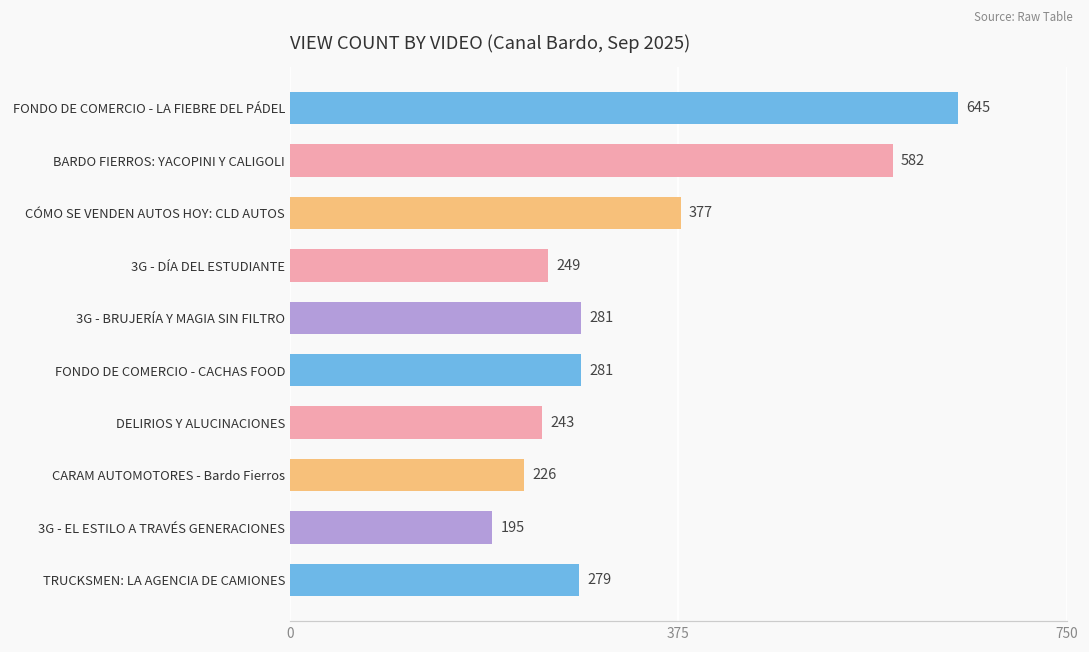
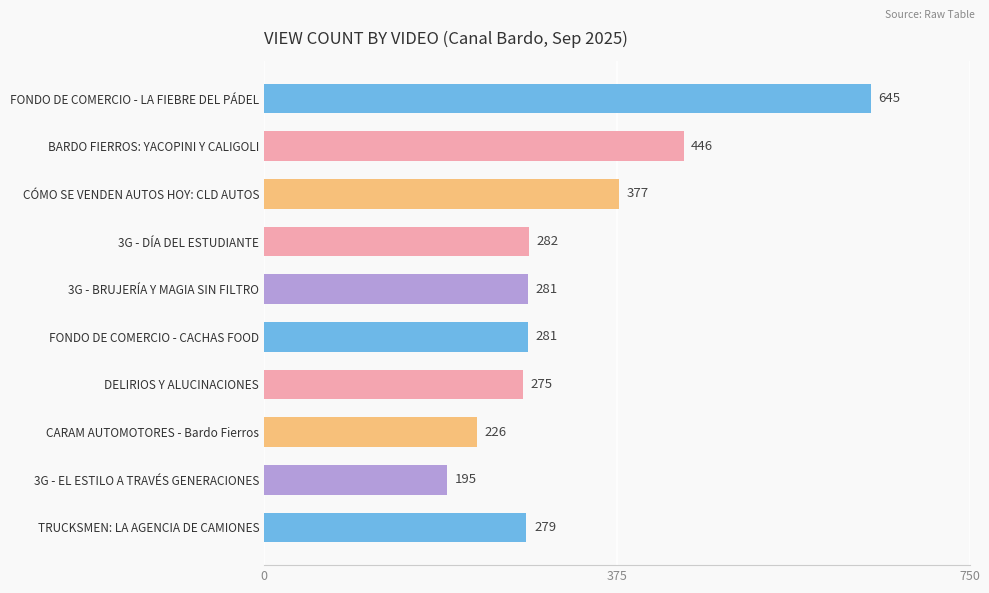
  {
    "FONDO DE COMERCIO - LA FIEBRE DEL PÁDEL": 645,
-   "BARDO FIERROS: YACOPINI Y CALIGOLI": 582,
+   "BARDO FIERROS: YACOPINI Y CALIGOLI": 446,
    "CÓMO SE VENDEN AUTOS HOY: CLD AUTOS": 377,
-   "3G - DÍA DEL ESTUDIANTE": 249,
+   "3G - DÍA DEL ESTUDIANTE": 282,
    "3G - BRUJERÍA Y MAGIA SIN FILTRO": 281,
    "FONDO DE COMERCIO - CACHAS FOOD": 281,
-   "DELIRIOS Y ALUCINACIONES": 243,
+   "DELIRIOS Y ALUCINACIONES": 275,
    "CARAM AUTOMOTORES - Bardo Fierros": 226,
    "3G - EL ESTILO A TRAVÉS GENERACIONES": 195,
    "TRUCKSMEN: LA AGENCIA DE CAMIONES": 279
  }
